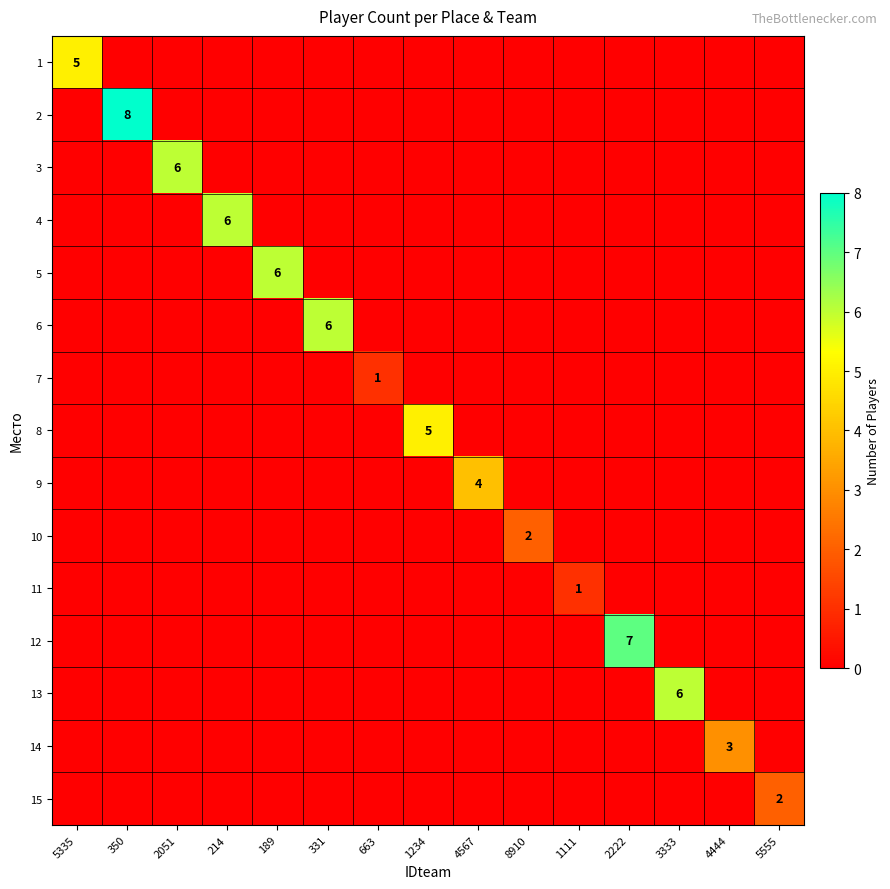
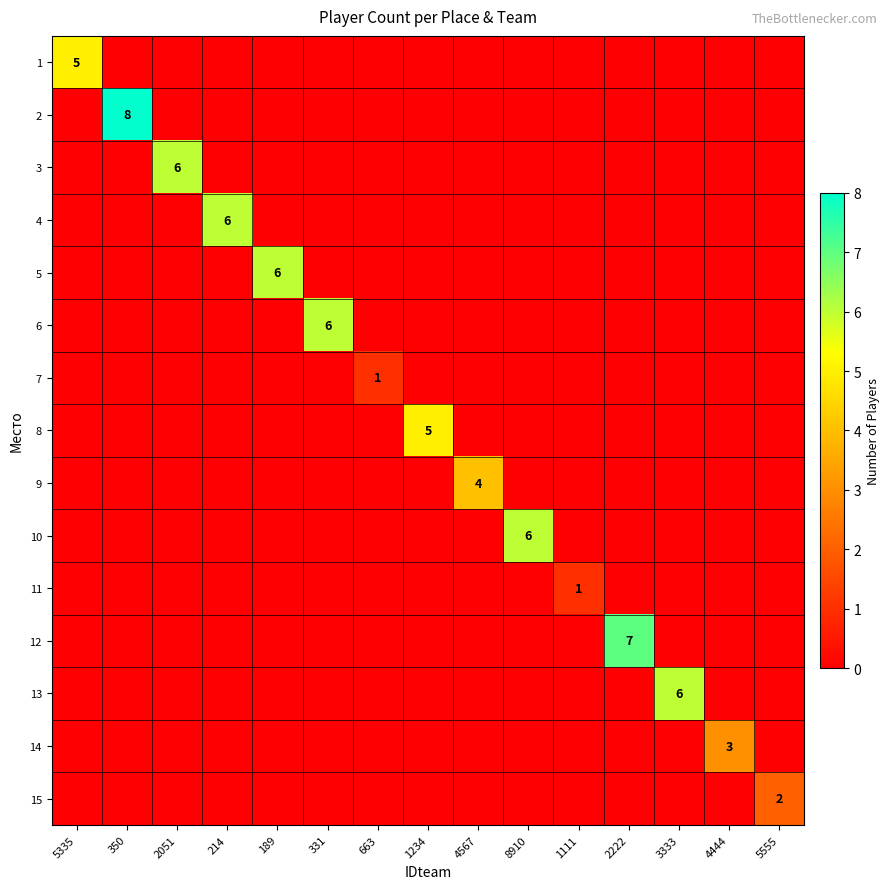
  {
    "1": {
      "5335": 5
    },
    "2": {
      "350": 8
    },
    "3": {
      "2051": 6
    },
    "4": {
      "214": 6
    },
    "5": {
      "189": 6
    },
    "6": {
      "331": 6
    },
    "7": {
      "663": 1
    },
    "8": {
      "1234": 5
    },
    "9": {
      "4567": 4
    },
    "10": {
-     "8910": 2
+     "8910": 6
    },
    "11": {
      "1111": 1
    },
    "12": {
      "2222": 7
    },
    "13": {
      "3333": 6
    },
    "14": {
      "4444": 3
    },
    "15": {
      "5555": 2
    }
  }
